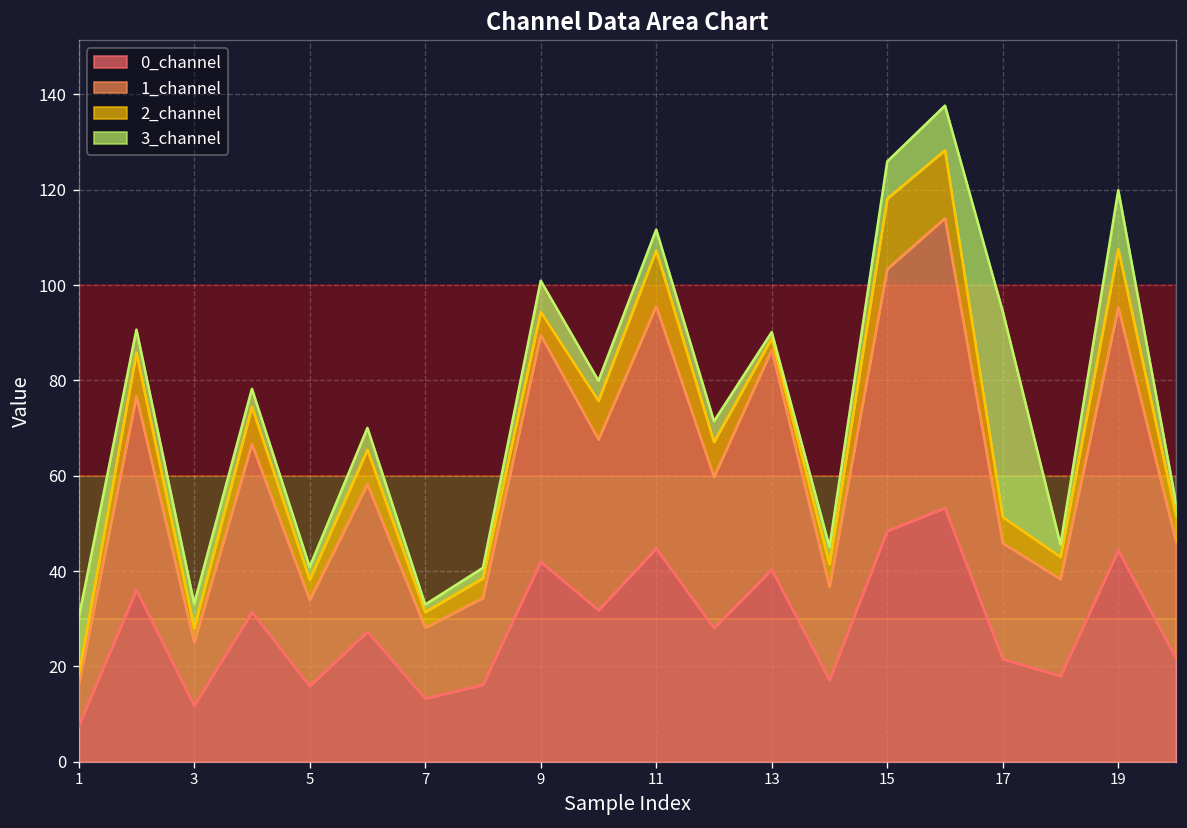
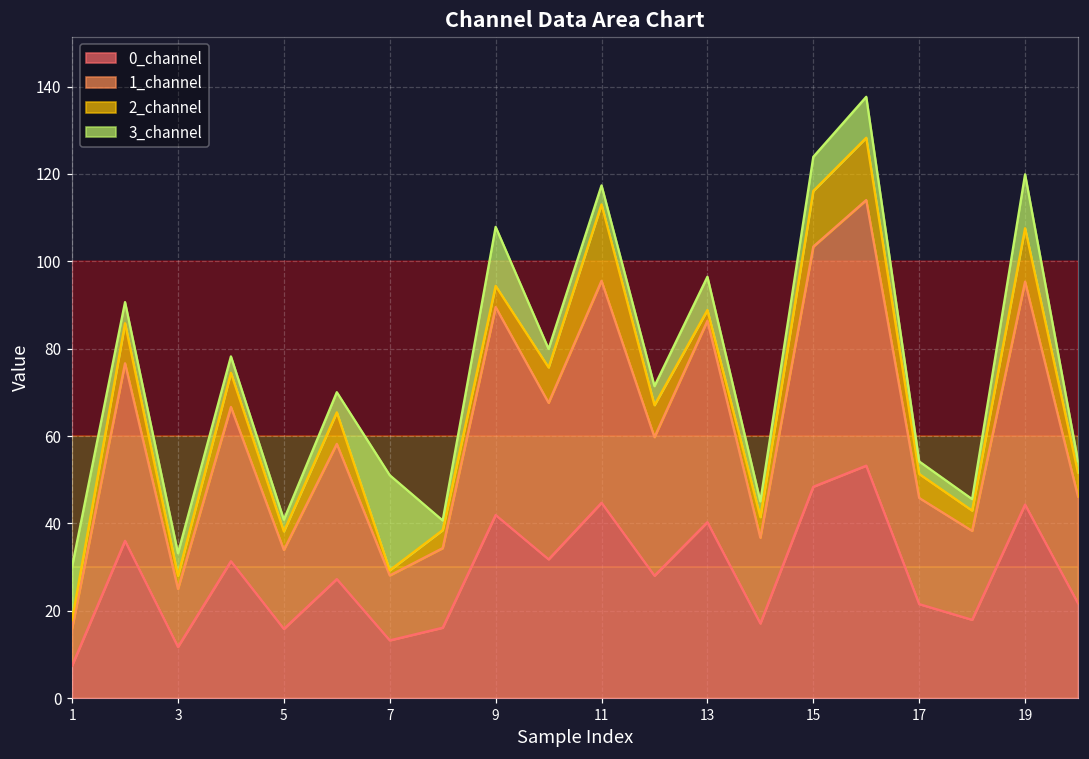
  {
    "2_channel": {
      "1": 2,
      "3": 3,
      "5": 4,
-     "7": 3,
+     "7": 1,
      "9": 5,
-     "11": 12,
+     "11": 17,
      "13": 2,
-     "15": 15,
+     "15": 13,
      "17": 5,
      "19": 12
    },
    "3_channel": {
      "1": 12,
      "3": 5,
      "5": 3,
-     "7": 2,
-     "9": 7,
+     "7": 22,
+     "9": 14,
      "11": 4,
-     "13": 1,
+     "13": 8,
      "15": 8,
-     "17": 43,
+     "17": 3,
      "19": 12
    }
  }
